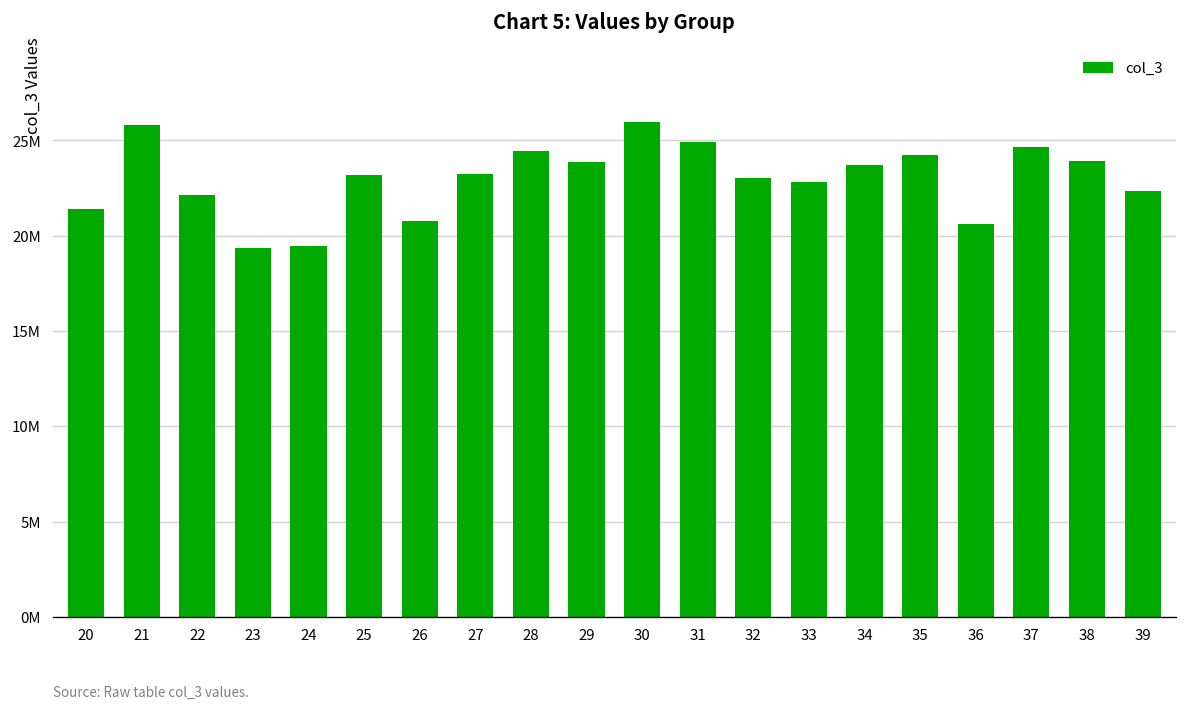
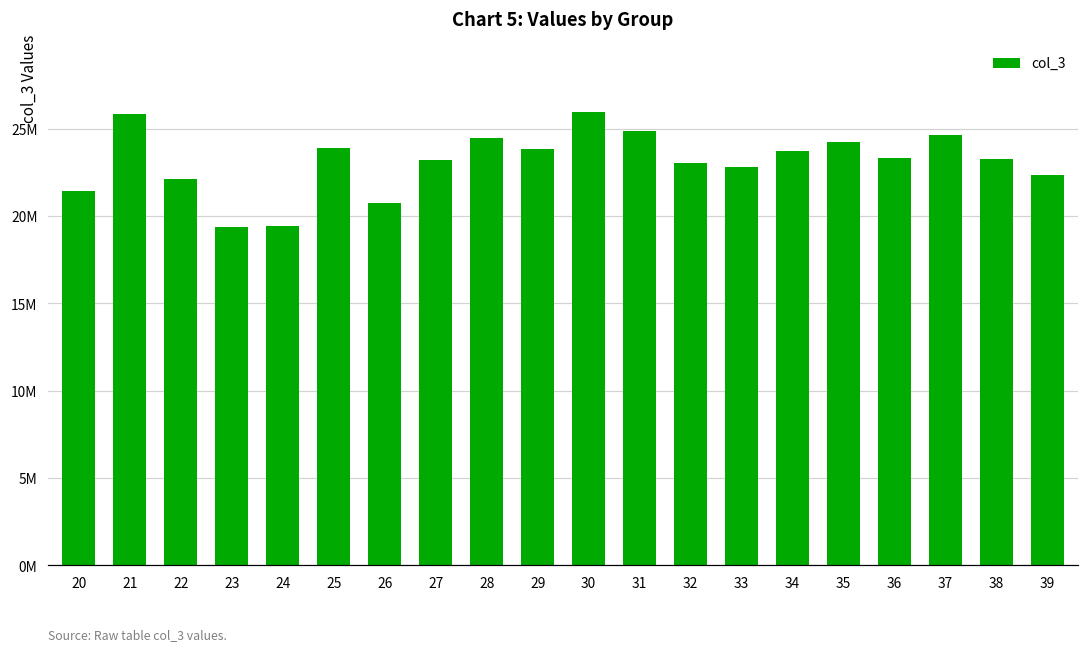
  {
    "20": 21400000,
    "21": 25800000,
    "22": 22200000,
    "23": 19400000,
    "24": 19500000,
-   "25": 23200000,
+   "25": 23900000,
    "26": 20800000,
    "27": 23200000,
    "28": 24500000,
    "29": 23900000,
    "30": 26000000,
    "31": 24900000,
    "32": 23100000,
    "33": 22800000,
    "34": 23700000,
    "35": 24300000,
-   "36": 20600000,
+   "36": 23300000,
    "37": 24700000,
-   "38": 23900000,
+   "38": 23300000,
    "39": 22300000
  }
